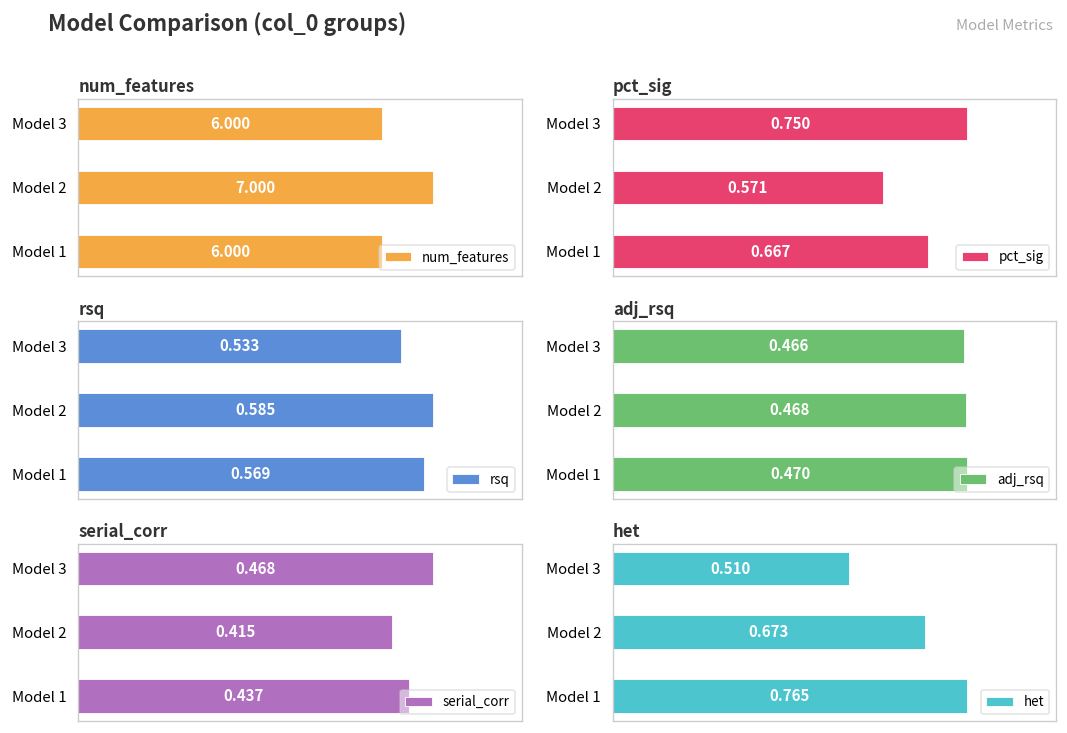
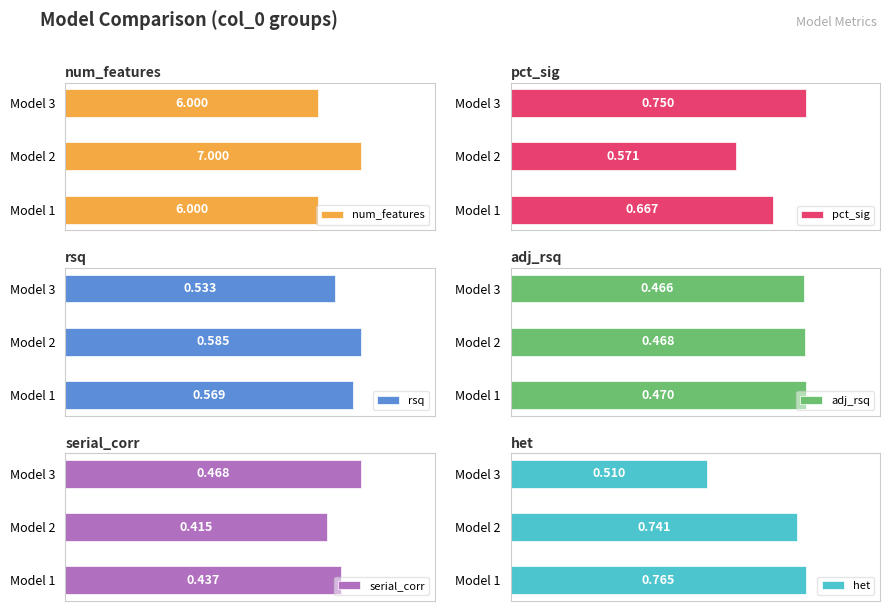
  {
    "num_features": {
      "Model 3": 6.000,
      "Model 2": 7.000
    },
    "pct_sig": {
      "Model 3": 0.750,
      "Model 2": 0.571,
      "Model 1": 0.667
    },
    "rsq": {
      "Model 3": 0.533,
      "Model 2": 0.585,
      "Model 1": 0.569
    },
    "adj_rsq": {
      "Model 3": 0.466,
      "Model 2": 0.468
    },
    "serial_corr": {
      "Model 3": 0.468,
      "Model 2": 0.415
    },
    "het": {
      "Model 3": 0.510,
-     "Model 2": 0.673,
+     "Model 2": 0.741,
      "Model 1": 0.765
    }
  }
